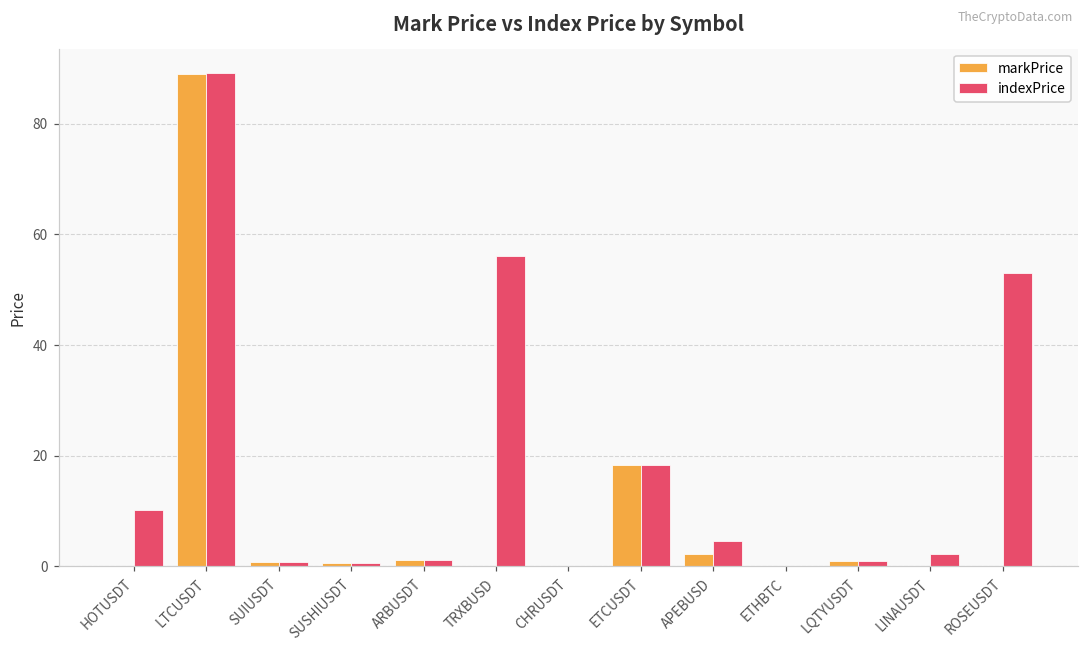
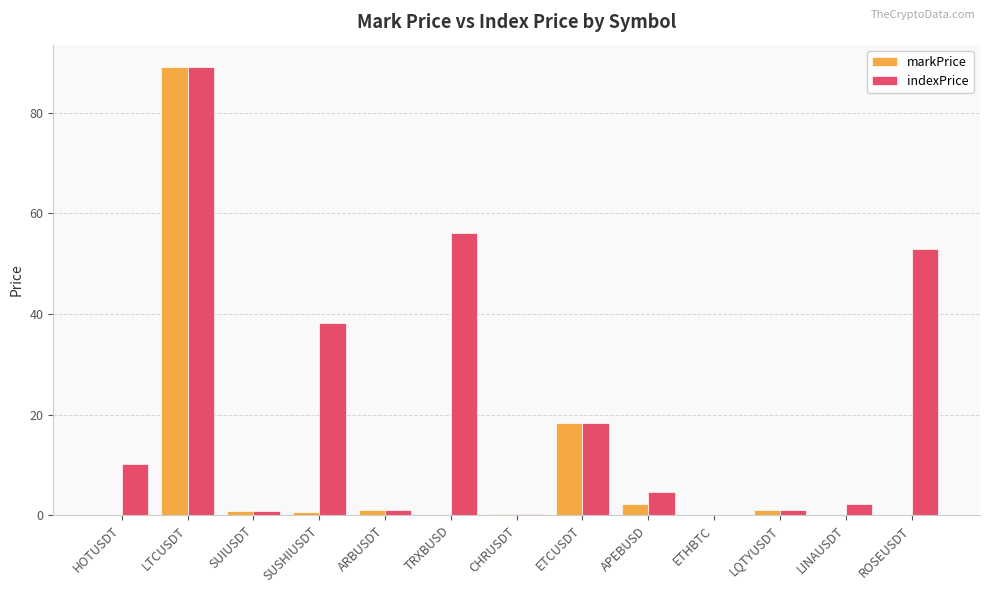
  {
    "markPrice": {
      "LTCUSDT": 89,
      "SUIUSDT": 1,
      "SUSHIUSDT": 1,
      "ARBUSDT": 1,
      "ETCUSDT": 18,
      "APEBUSD": 2,
      "LQTYUSDT": 1
    },
    "indexPrice": {
      "HOTUSDT": 10,
      "LTCUSDT": 89,
      "SUIUSDT": 1,
-     "SUSHIUSDT": 1,
+     "SUSHIUSDT": 38,
      "ARBUSDT": 1,
      "TRXBUSD": 56,
      "ETCUSDT": 18,
      "APEBUSD": 5,
      "LQTYUSDT": 1,
      "LINAUSDT": 2,
      "ROSEUSDT": 53
    }
  }
